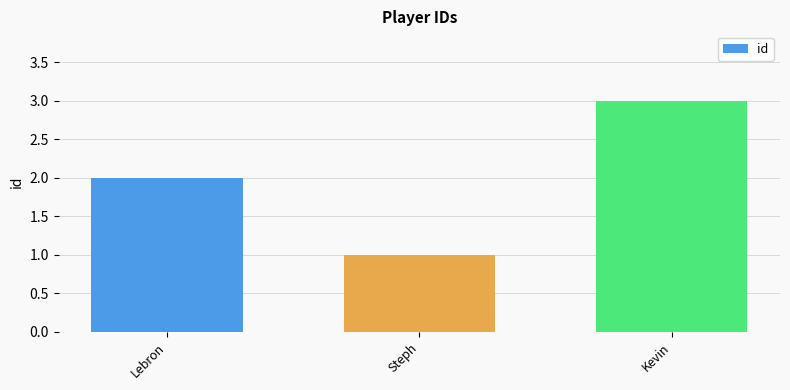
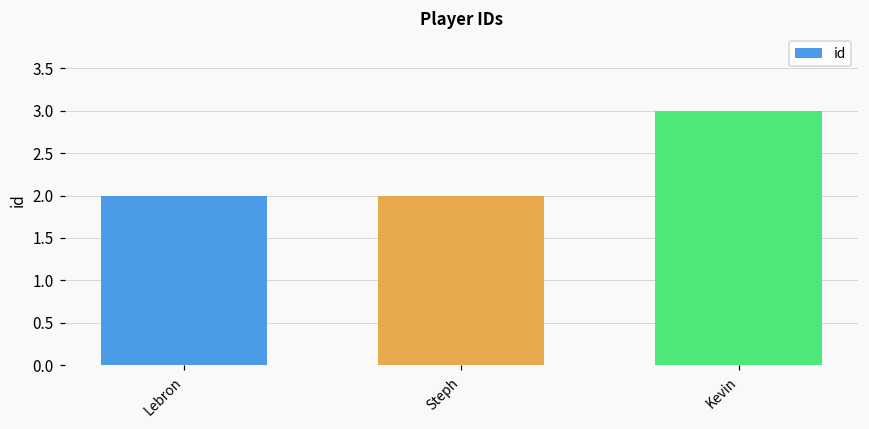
  {
    "Lebron": 2,
-   "Steph": 1,
+   "Steph": 2,
    "Kevin": 3
  }
